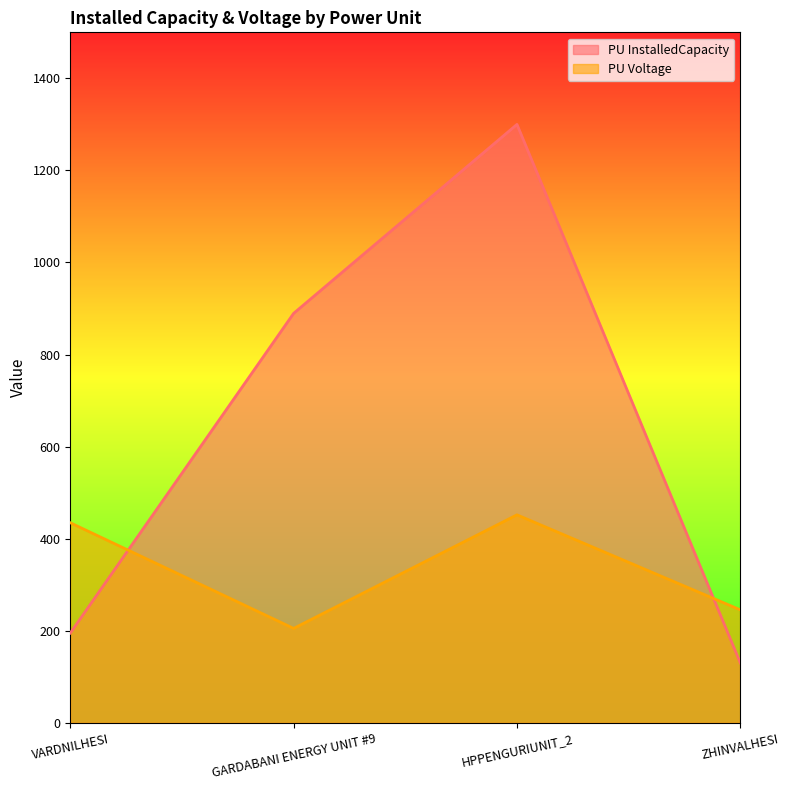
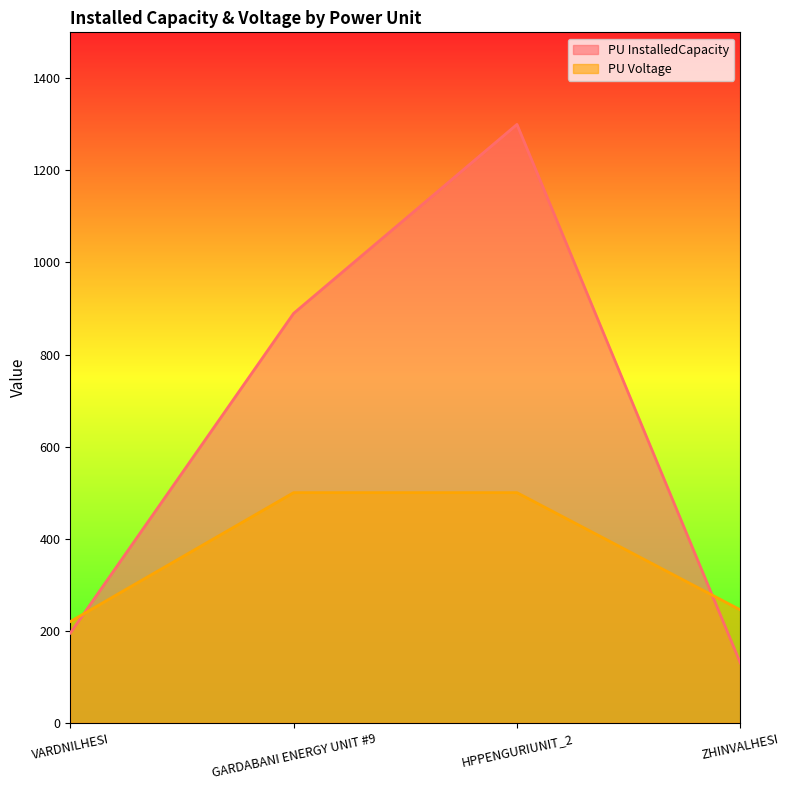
  {
    "PU InstalledCapacity": {
      "VARDNILHESI": 200,
      "GARDABANI ENERGY UNIT #9": 890,
      "HPPENGURIUNIT_2": 1300,
      "ZHINVALHESI": 130
    },
    "PU Voltage": {
-     "VARDNILHESI": 430,
-     "GARDABANI ENERGY UNIT #9": 210,
-     "HPPENGURIUNIT_2": 450,
+     "VARDNILHESI": 220,
+     "GARDABANI ENERGY UNIT #9": 500,
+     "HPPENGURIUNIT_2": 500,
      "ZHINVALHESI": 250
    }
  }
